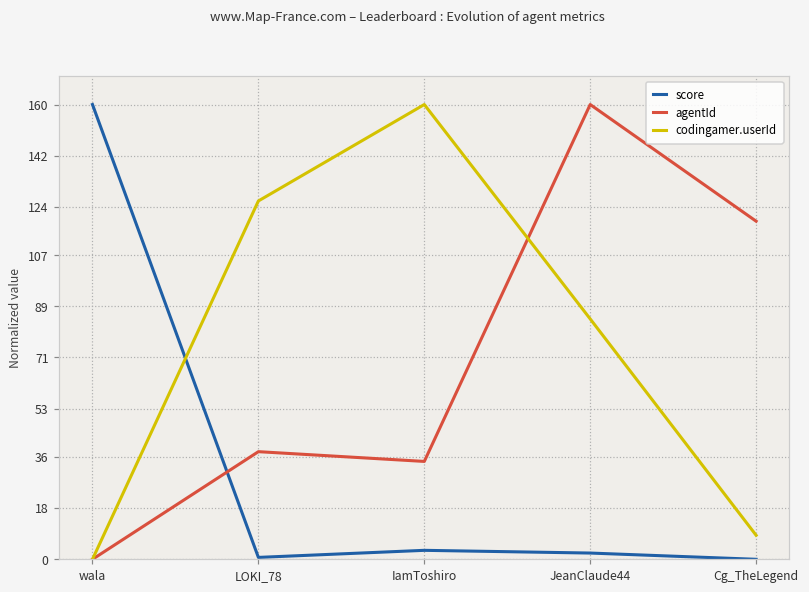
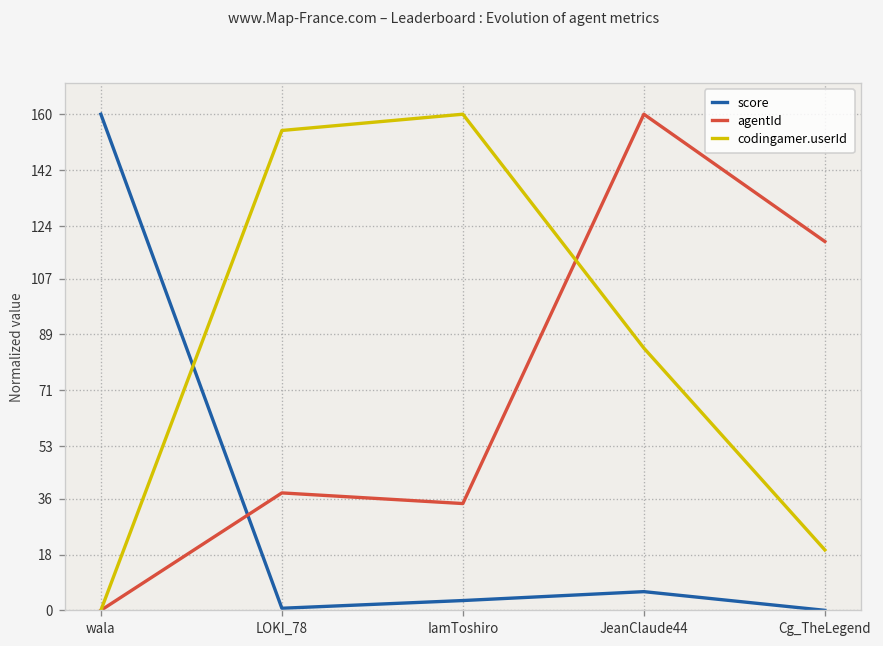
  {
    "score": {
      "wala": 160,
      "LOKI_78": 1,
      "IamToshiro": 3,
-     "JeanClaude44": 2,
+     "JeanClaude44": 6,
      "Cg_TheLegend": 0
    },
    "agentId": {
      "LOKI_78": 38,
      "IamToshiro": 34,
      "JeanClaude44": 160,
      "Cg_TheLegend": 119
    },
    "codingamer.userId": {
-     "LOKI_78": 126,
+     "LOKI_78": 155,
      "IamToshiro": 160,
      "JeanClaude44": 85,
-     "Cg_TheLegend": 8
+     "Cg_TheLegend": 19
    }
  }
